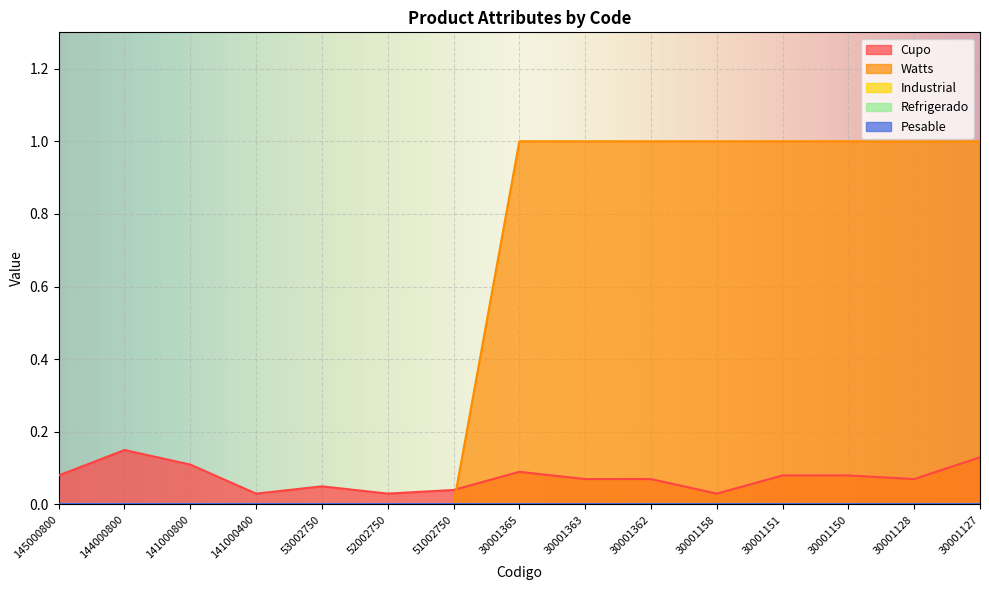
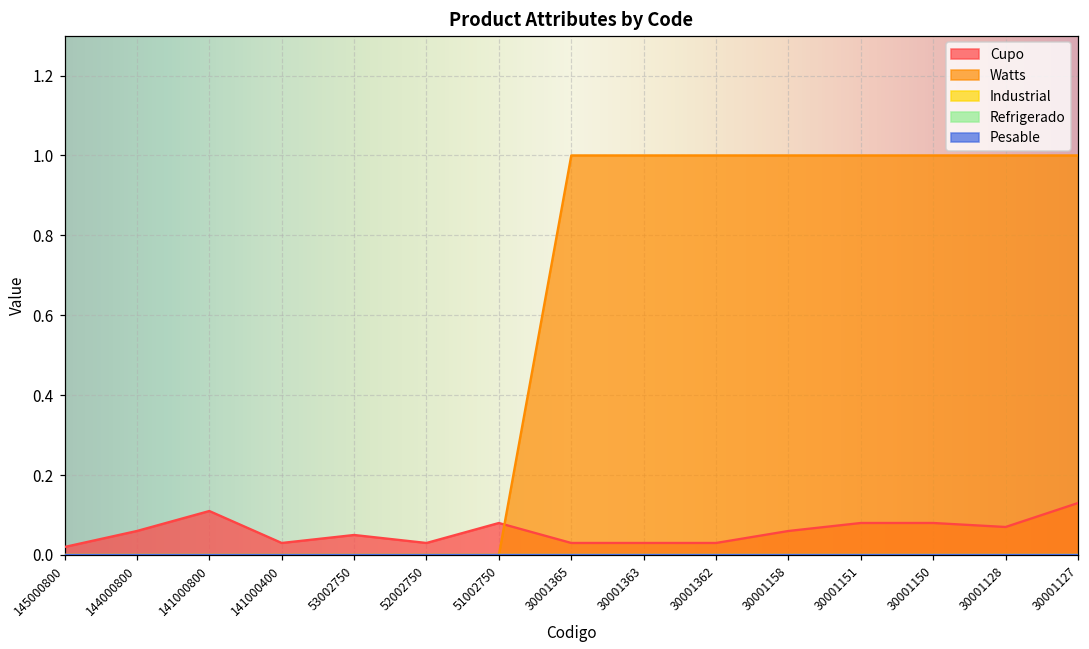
  {
    "Cupo": {
-     "145000800": 0.08,
-     "144000800": 0.15,
+     "145000800": 0.02,
+     "144000800": 0.06,
      "141000800": 0.11,
      "141000400": 0.03,
      "53002750": 0.05,
      "52002750": 0.03,
-     "51002750": 0.04,
-     "30001365": 0.09,
-     "30001363": 0.07,
-     "30001362": 0.07,
-     "30001158": 0.03,
+     "51002750": 0.08,
+     "30001365": 0.03,
+     "30001363": 0.03,
+     "30001362": 0.03,
+     "30001158": 0.06,
      "30001151": 0.08,
      "30001150": 0.08,
      "30001128": 0.07,
      "30001127": 0.13
    },
    "Watts": {
      "30001365": 1.00,
      "30001363": 1.00,
      "30001362": 1.00,
      "30001158": 1.00,
      "30001151": 1.00,
      "30001150": 1.00,
      "30001128": 1.00,
      "30001127": 1.00
    },
    "Pesable": {
      "30001365": 0.00,
      "30001363": 0.00,
      "30001362": 0.00,
      "30001158": 0.00,
      "30001151": 0.00,
      "30001150": 0.00,
      "30001128": 0.00,
      "30001127": 0.00
    }
  }
